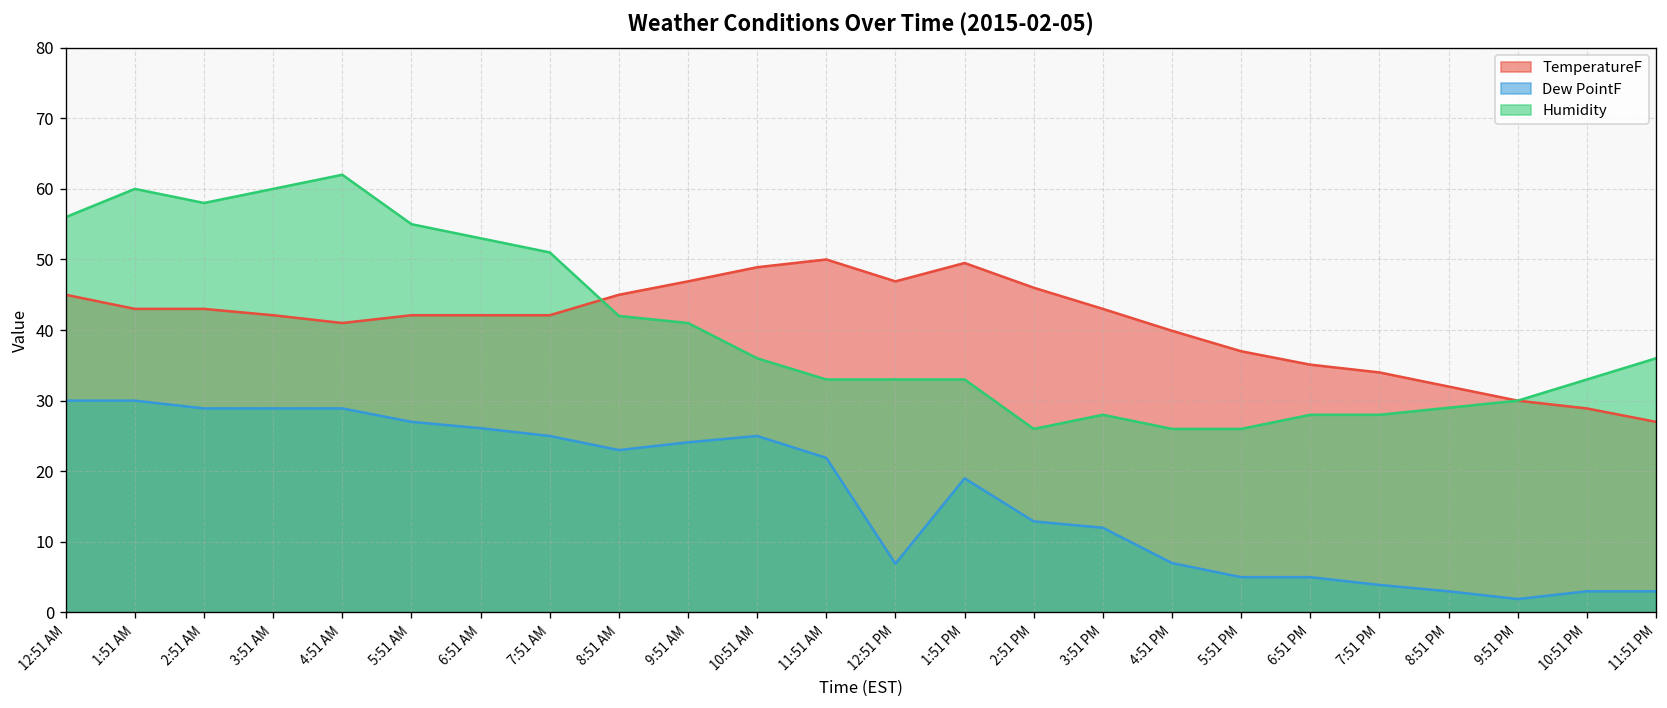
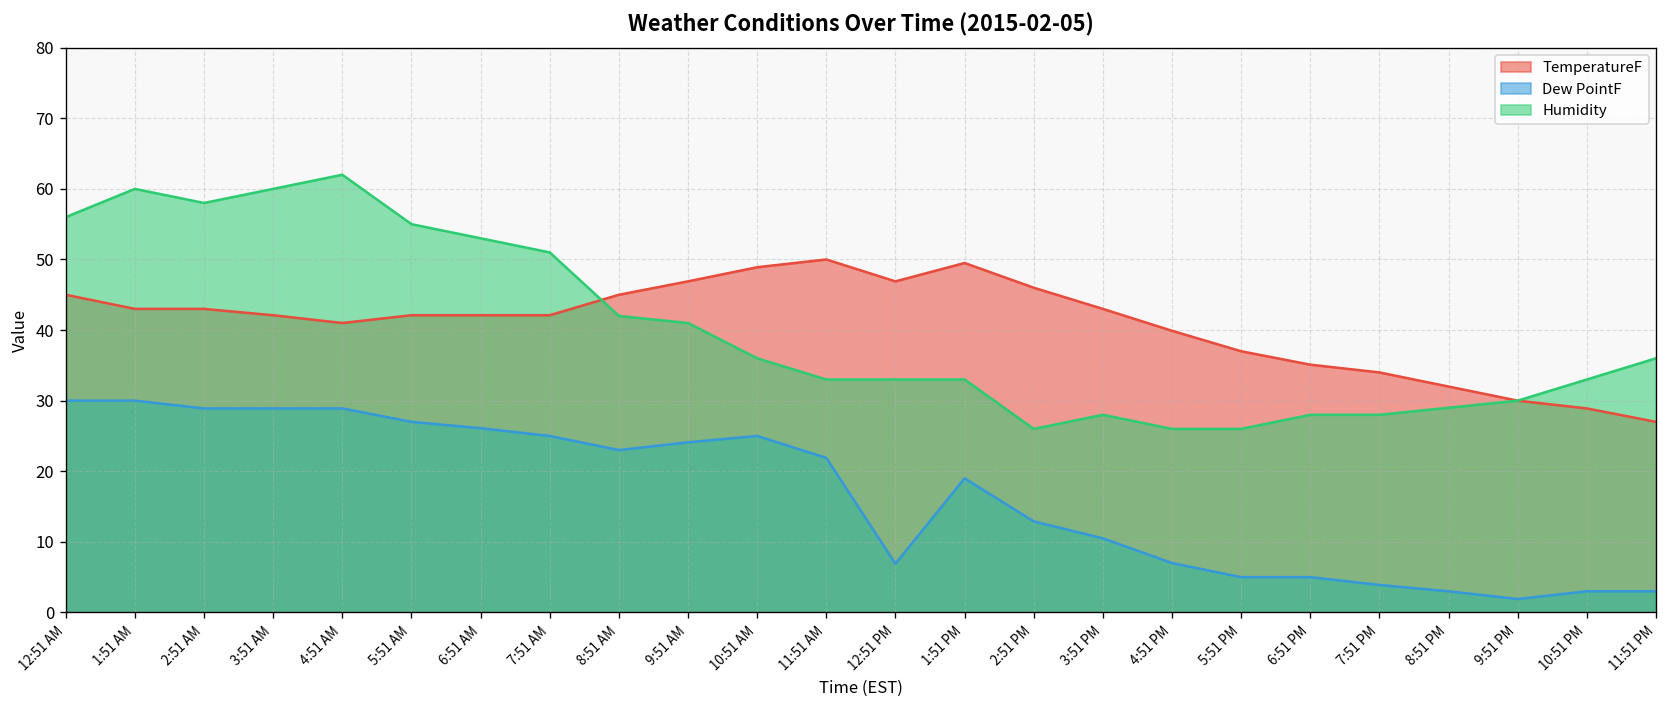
  {
    "TemperatureF": {
      "12:51 AM": 45,
      "1:51 AM": 43,
      "2:51 AM": 43,
      "3:51 AM": 42,
      "4:51 AM": 41,
      "5:51 AM": 42,
      "6:51 AM": 42,
      "7:51 AM": 42,
      "8:51 AM": 45,
      "9:51 AM": 47,
      "10:51 AM": 49,
      "11:51 AM": 50,
      "12:51 PM": 47,
      "1:51 PM": 50,
      "2:51 PM": 46,
      "3:51 PM": 43,
      "4:51 PM": 40,
      "5:51 PM": 37,
      "6:51 PM": 35,
      "7:51 PM": 34,
      "8:51 PM": 32,
      "10:51 PM": 29,
      "11:51 PM": 27
    },
    "Dew PointF": {
      "12:51 AM": 30,
      "1:51 AM": 30,
      "2:51 AM": 29,
      "3:51 AM": 29,
      "4:51 AM": 29,
      "5:51 AM": 27,
      "6:51 AM": 26,
      "7:51 AM": 25,
      "8:51 AM": 23,
      "9:51 AM": 24,
      "10:51 AM": 25,
      "11:51 AM": 22,
      "12:51 PM": 7,
      "1:51 PM": 19,
      "2:51 PM": 13,
-     "3:51 PM": 12,
+     "3:51 PM": 11,
      "4:51 PM": 7,
      "5:51 PM": 5,
      "6:51 PM": 5,
      "7:51 PM": 4,
      "8:51 PM": 3,
      "9:51 PM": 2,
      "10:51 PM": 3,
      "11:51 PM": 3
    },
    "Humidity": {
      "12:51 AM": 56,
      "1:51 AM": 60,
      "2:51 AM": 58,
      "3:51 AM": 60,
      "4:51 AM": 62,
      "5:51 AM": 55,
      "6:51 AM": 53,
      "7:51 AM": 51,
      "8:51 AM": 42,
      "9:51 AM": 41,
      "10:51 AM": 36,
      "11:51 AM": 33,
      "12:51 PM": 33,
      "1:51 PM": 33,
      "2:51 PM": 26,
      "3:51 PM": 28,
      "4:51 PM": 26,
      "5:51 PM": 26,
      "6:51 PM": 28,
      "7:51 PM": 28,
      "8:51 PM": 29,
      "10:51 PM": 33,
      "11:51 PM": 36
    }
  }
